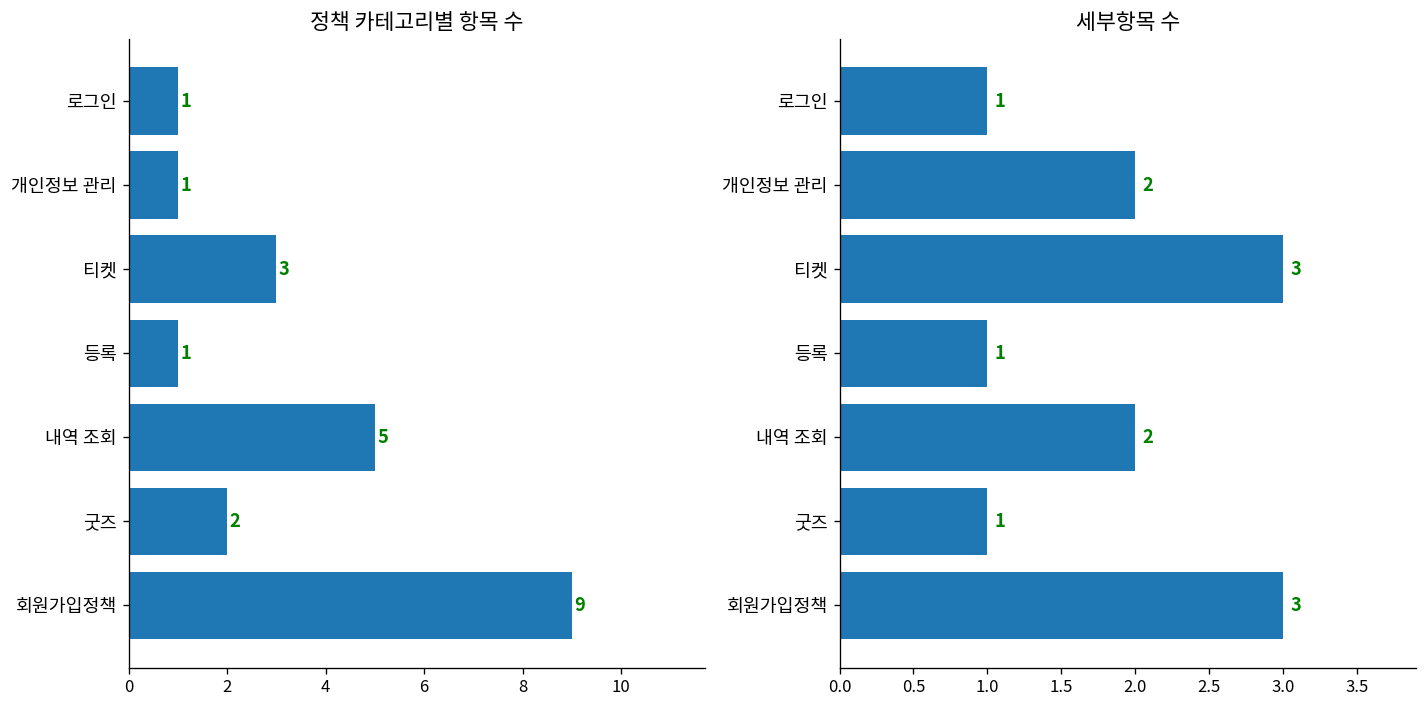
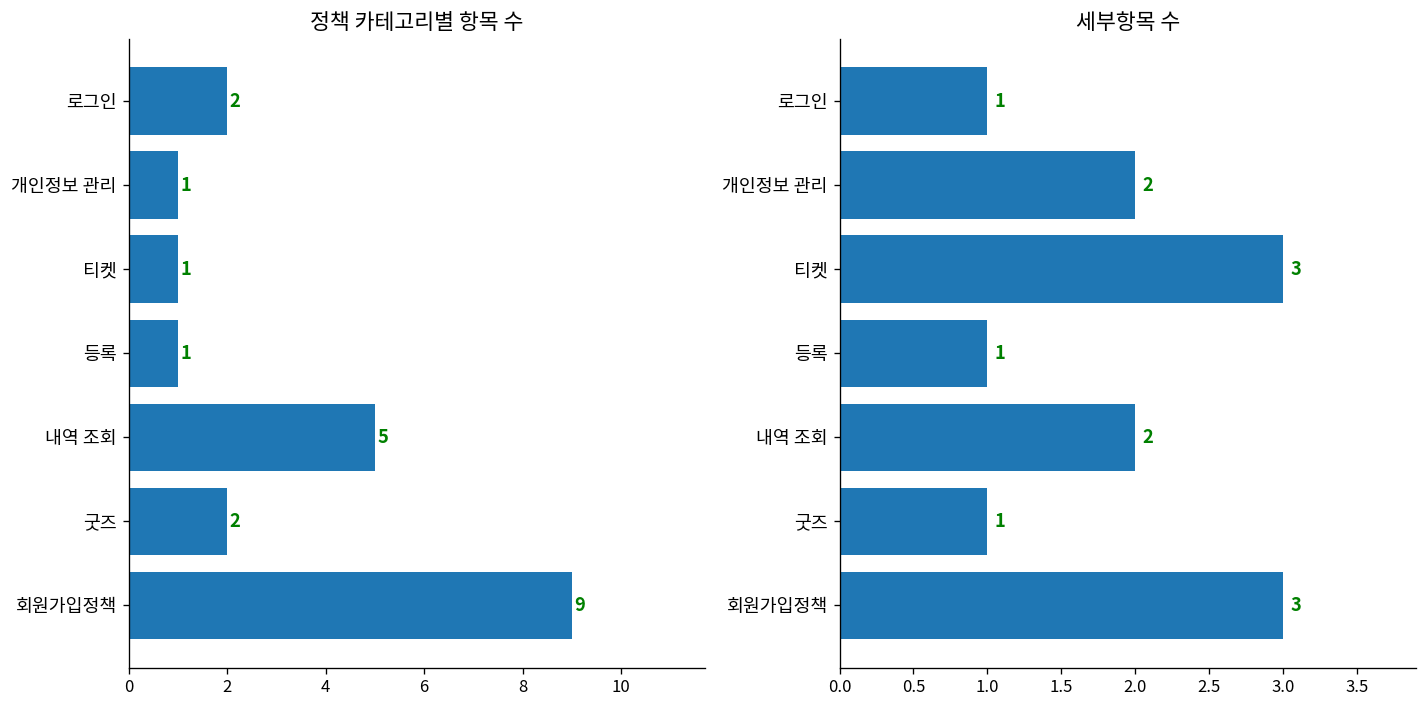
  {
    "정책 카테고리별 항목 수": {
-     "로그인": 1,
+     "로그인": 2,
      "개인정보 관리": 1,
-     "티켓": 3,
+     "티켓": 1,
      "등록": 1,
      "내역 조회": 5,
      "굿즈": 2,
      "회원가입정책": 9
    },
    "세부항목 수": {
      "로그인": 1,
      "개인정보 관리": 2,
      "티켓": 3,
      "등록": 1,
      "내역 조회": 2,
      "굿즈": 1,
      "회원가입정책": 3
    }
  }
